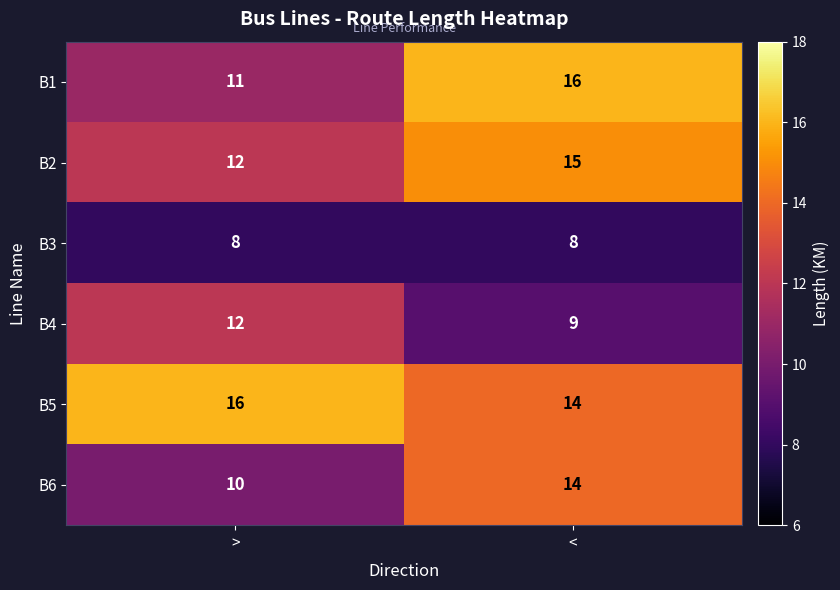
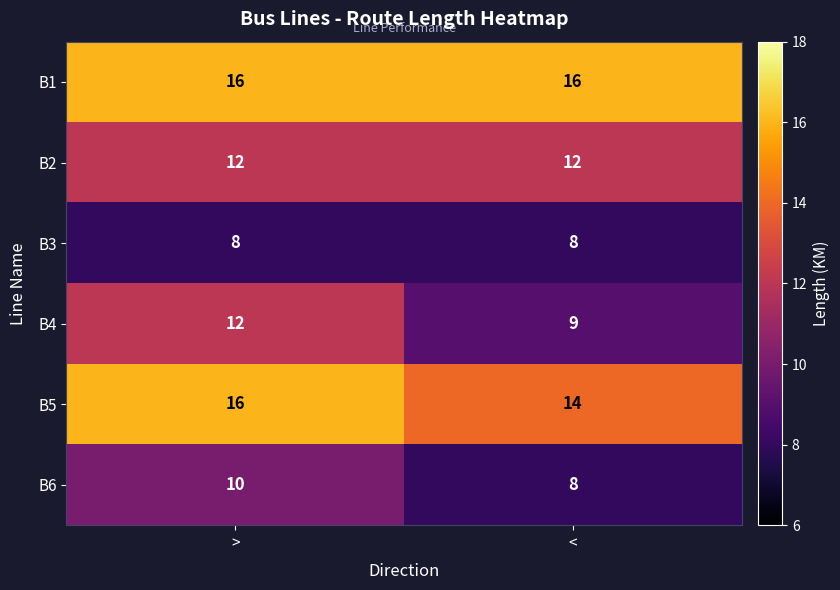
  {
    "B1": {
-     ">": 11,
+     ">": 16,
      "<": 16
    },
    "B2": {
      ">": 12,
-     "<": 15
+     "<": 12
    },
    "B3": {
      ">": 8,
      "<": 8
    },
    "B4": {
      ">": 12,
      "<": 9
    },
    "B5": {
      ">": 16,
      "<": 14
    },
    "B6": {
      ">": 10,
-     "<": 14
+     "<": 8
    }
  }
